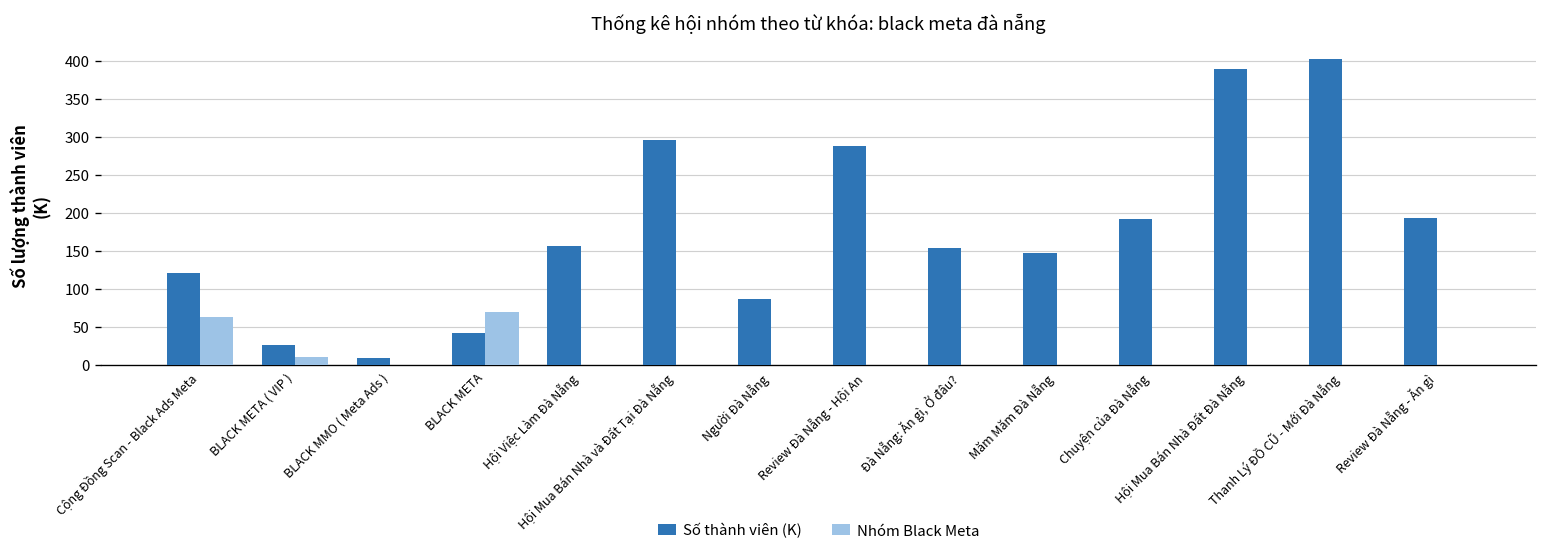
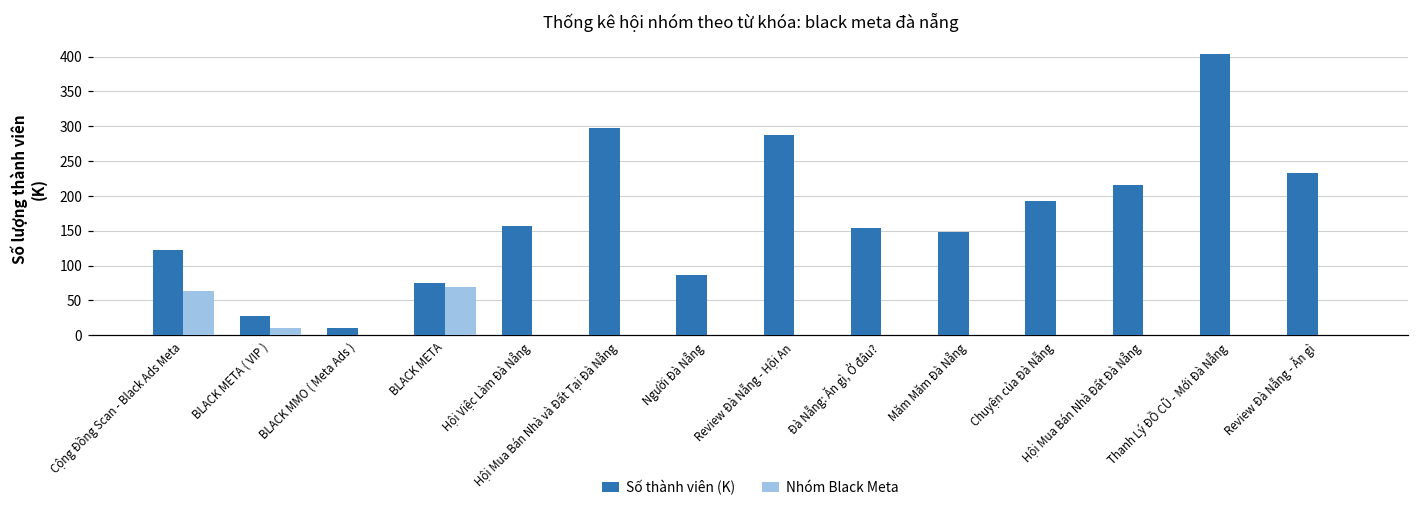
  {
    "Số thành viên (K)": {
      "Cộng Đồng Scan - Black Ads Meta": 120,
      "BLACK META ( VIP )": 30,
      "BLACK MMO ( Meta Ads )": 10,
-     "BLACK META": 40,
+     "BLACK META": 80,
      "Hội Việc Làm Đà Nẵng": 160,
      "Hội Mua Bán Nhà và Đất Tại Đà Nẵng": 300,
      "Người Đà Nẵng": 90,
      "Review Đà Nẵng - Hội An": 290,
      "Đà Nẵng: Ăn gì, Ở đâu?": 150,
      "Măm Măm Đà Nẵng": 150,
      "Chuyện của Đà Nẵng": 190,
-     "Hội Mua Bán Nhà Đất Đà Nẵng": 390,
+     "Hội Mua Bán Nhà Đất Đà Nẵng": 220,
      "Thanh Lý ĐỒ CŨ - Mới Đà Nẵng": 400,
-     "Review Đà Nẵng - Ăn gì": 190
+     "Review Đà Nẵng - Ăn gì": 230
    },
    "Nhóm Black Meta": {
      "Cộng Đồng Scan - Black Ads Meta": 60,
      "BLACK META ( VIP )": 10,
      "BLACK MMO ( Meta Ads )": 0,
      "BLACK META": 70,
      "Hội Việc Làm Đà Nẵng": 0,
      "Hội Mua Bán Nhà và Đất Tại Đà Nẵng": 0,
      "Người Đà Nẵng": 0,
      "Review Đà Nẵng - Hội An": 0,
      "Đà Nẵng: Ăn gì, Ở đâu?": 0,
      "Măm Măm Đà Nẵng": 0,
      "Chuyện của Đà Nẵng": 0,
      "Hội Mua Bán Nhà Đất Đà Nẵng": 0,
      "Thanh Lý ĐỒ CŨ - Mới Đà Nẵng": 0,
      "Review Đà Nẵng - Ăn gì": 0
    }
  }
